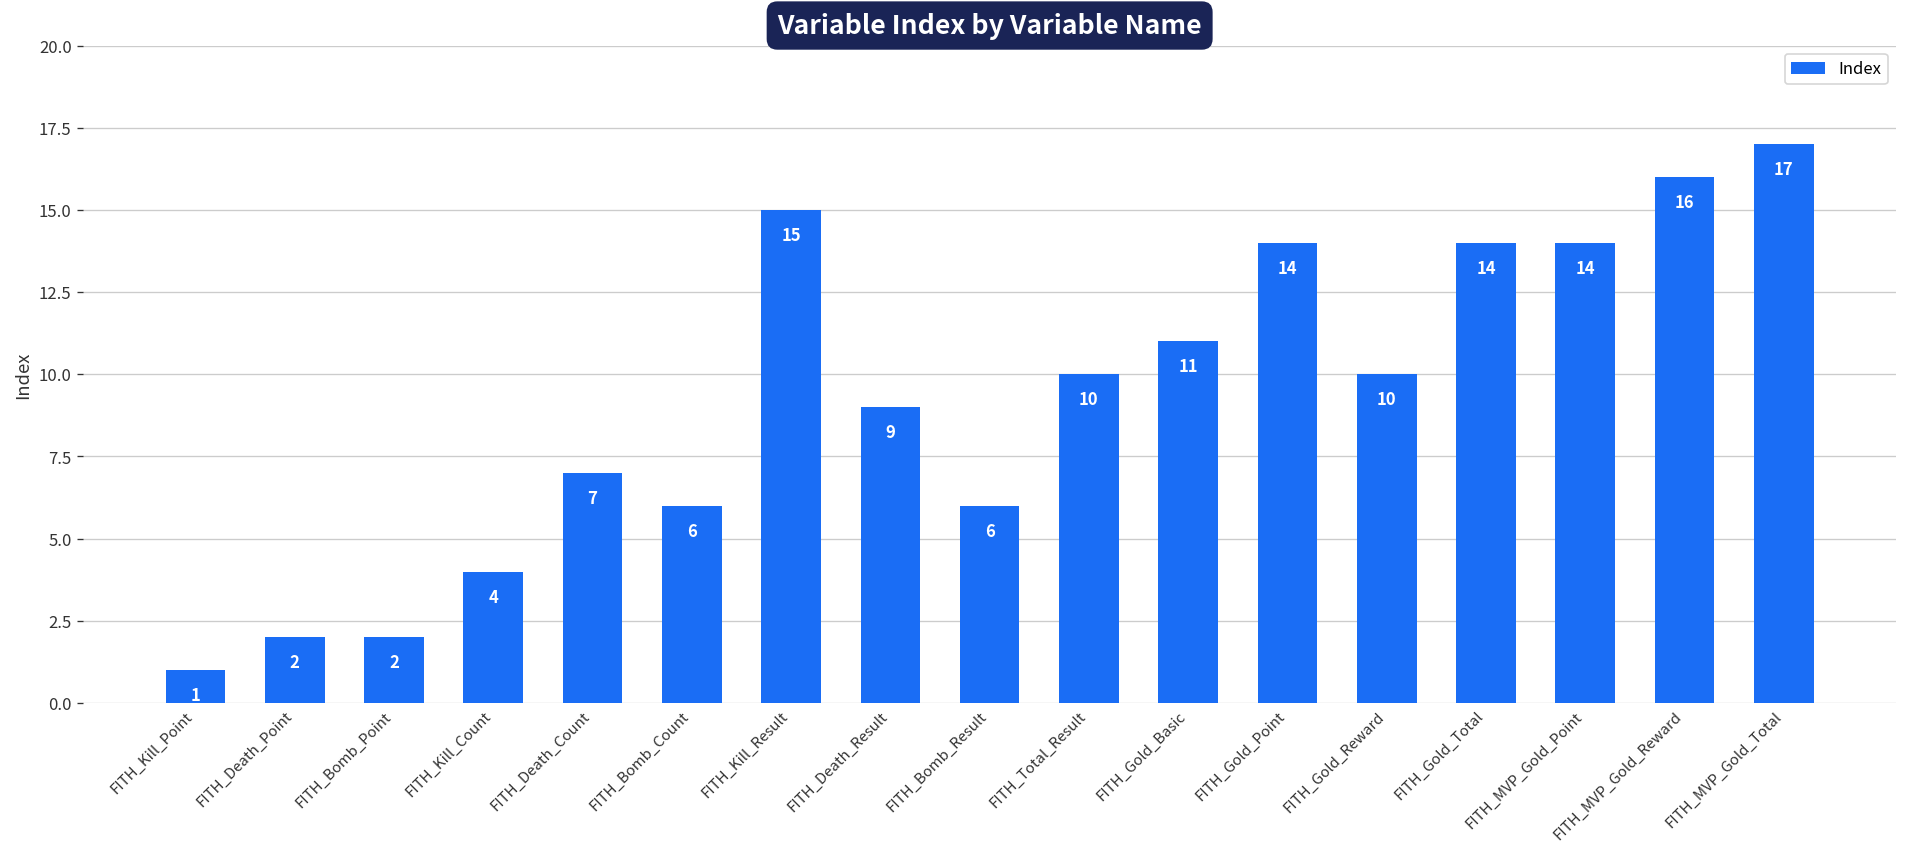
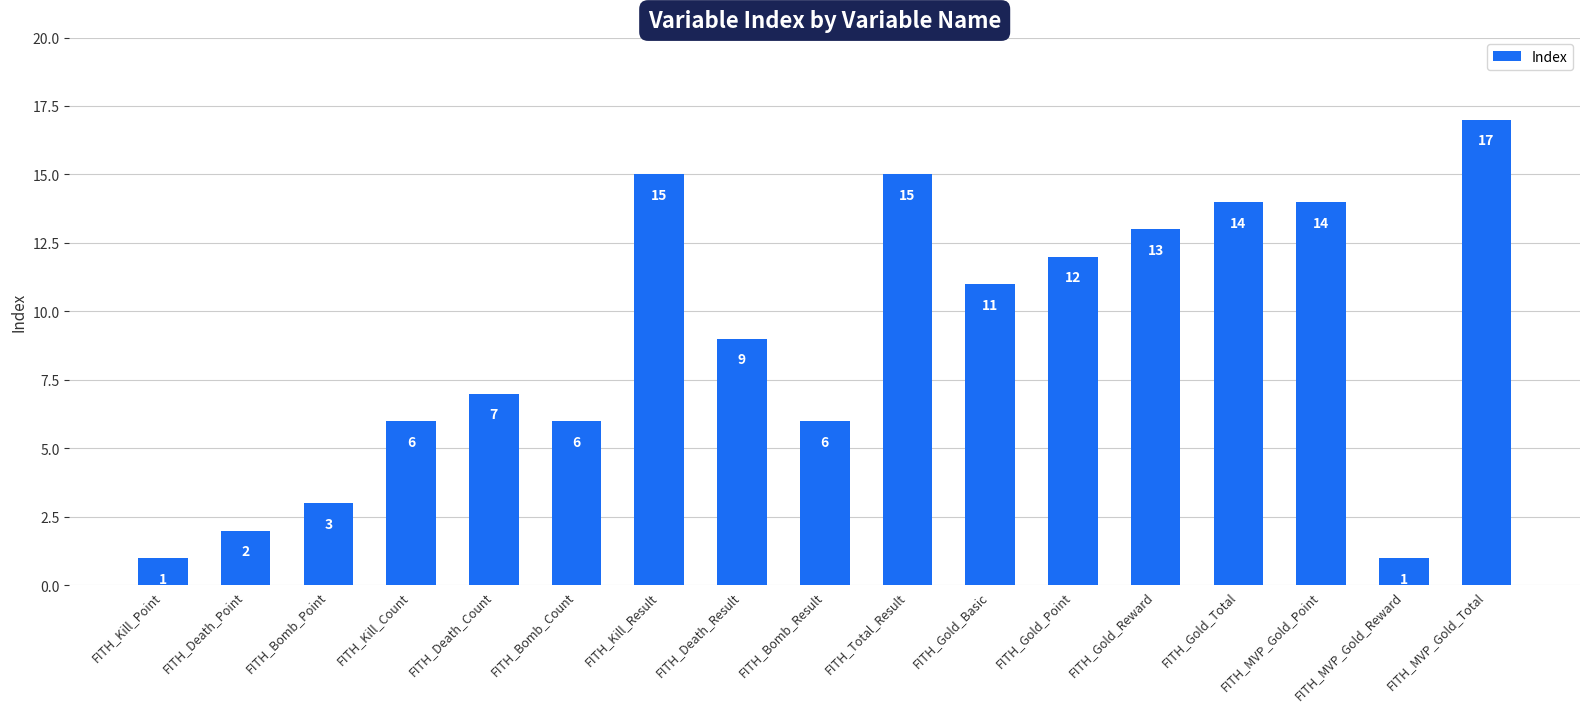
  {
    "FITH_Kill_Point": 1,
    "FITH_Death_Point": 2,
-   "FITH_Bomb_Point": 2,
-   "FITH_Kill_Count": 4,
+   "FITH_Bomb_Point": 3,
+   "FITH_Kill_Count": 6,
    "FITH_Death_Count": 7,
    "FITH_Bomb_Count": 6,
    "FITH_Kill_Result": 15,
    "FITH_Death_Result": 9,
    "FITH_Bomb_Result": 6,
-   "FITH_Total_Result": 10,
+   "FITH_Total_Result": 15,
    "FITH_Gold_Basic": 11,
-   "FITH_Gold_Point": 14,
-   "FITH_Gold_Reward": 10,
+   "FITH_Gold_Point": 12,
+   "FITH_Gold_Reward": 13,
    "FITH_Gold_Total": 14,
    "FITH_MVP_Gold_Point": 14,
-   "FITH_MVP_Gold_Reward": 16,
+   "FITH_MVP_Gold_Reward": 1,
    "FITH_MVP_Gold_Total": 17
  }
